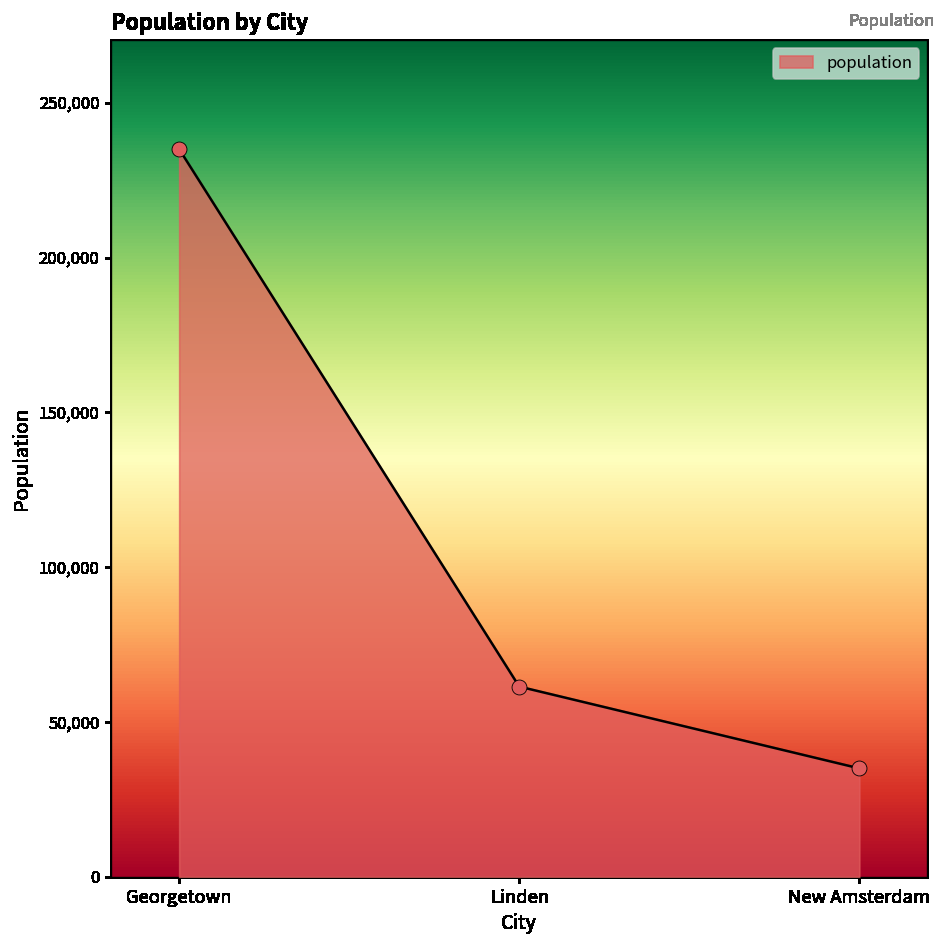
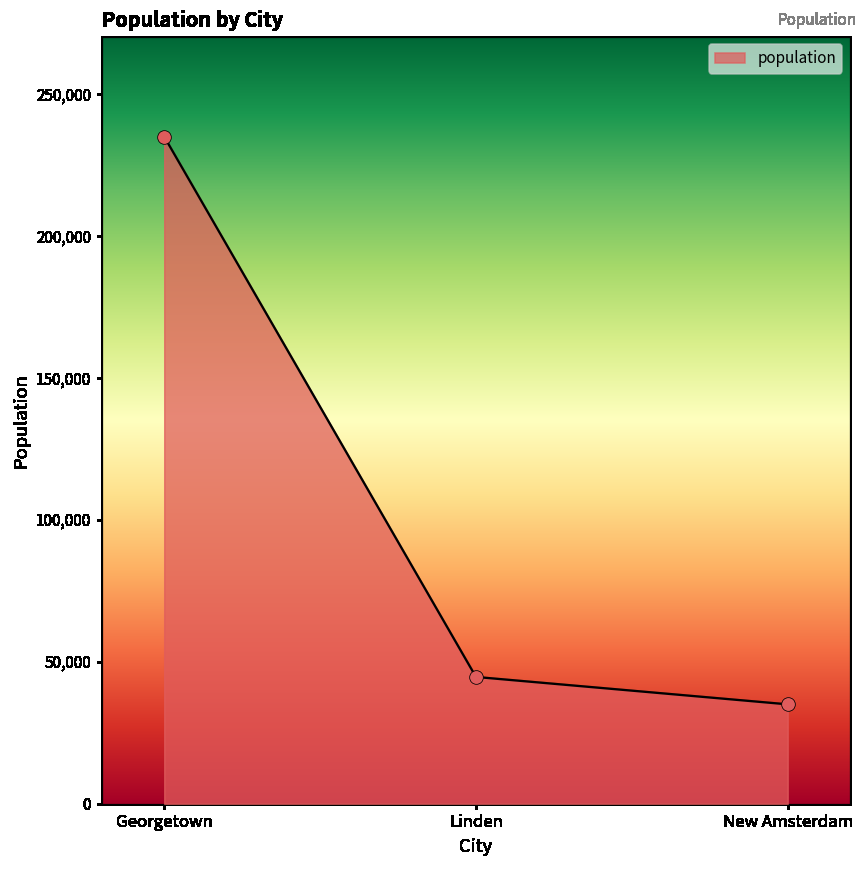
  {
    "Georgetown": "235,000",
-   "Linden": "61,000",
+   "Linden": "45,000",
    "New Amsterdam": "35,000"
  }
